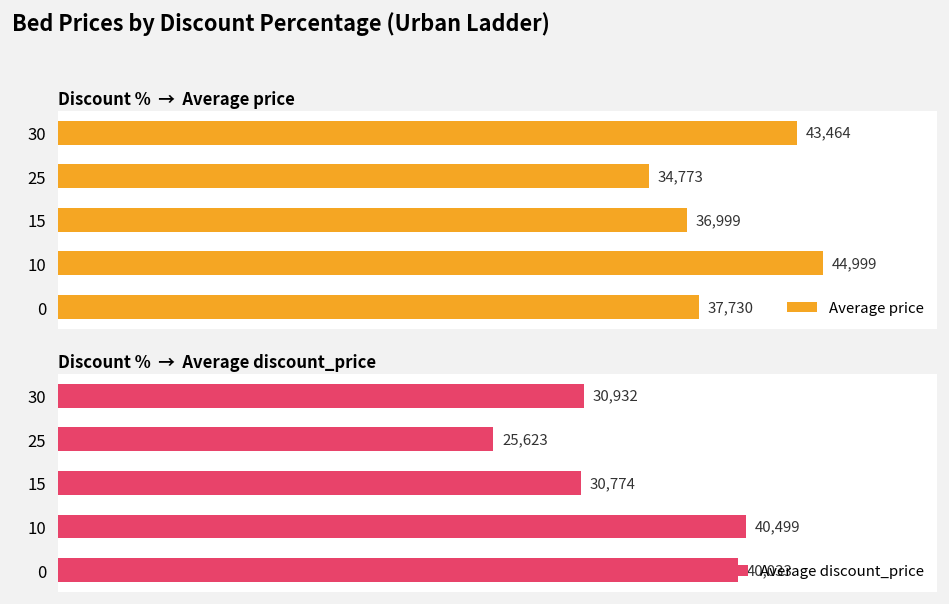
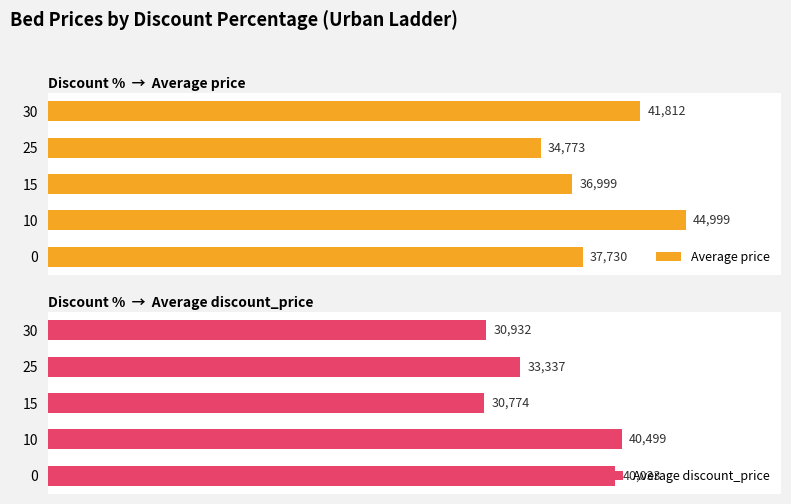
  {
    "Discount % → Average price": {
-     "30": "43,464",
+     "30": "41,812",
      "25": "34,773",
      "15": "36,999",
      "10": "44,999",
      "0": "37,730"
    },
    "Discount % → Average discount_price": {
      "30": "30,932",
-     "25": "25,623",
+     "25": "33,337",
      "15": "30,774",
      "10": "40,499",
      "0": "40,033"
    }
  }
